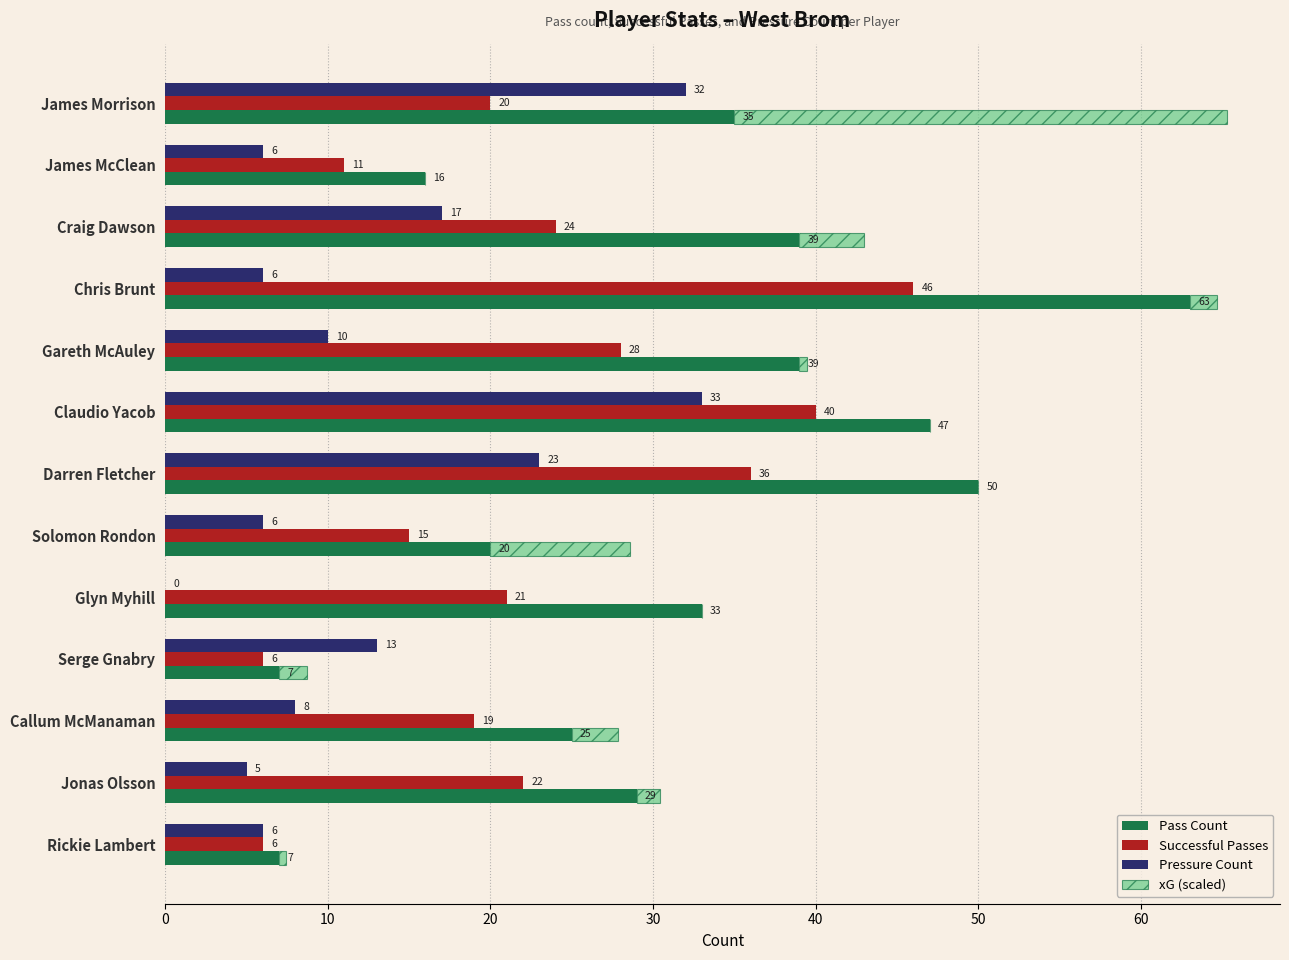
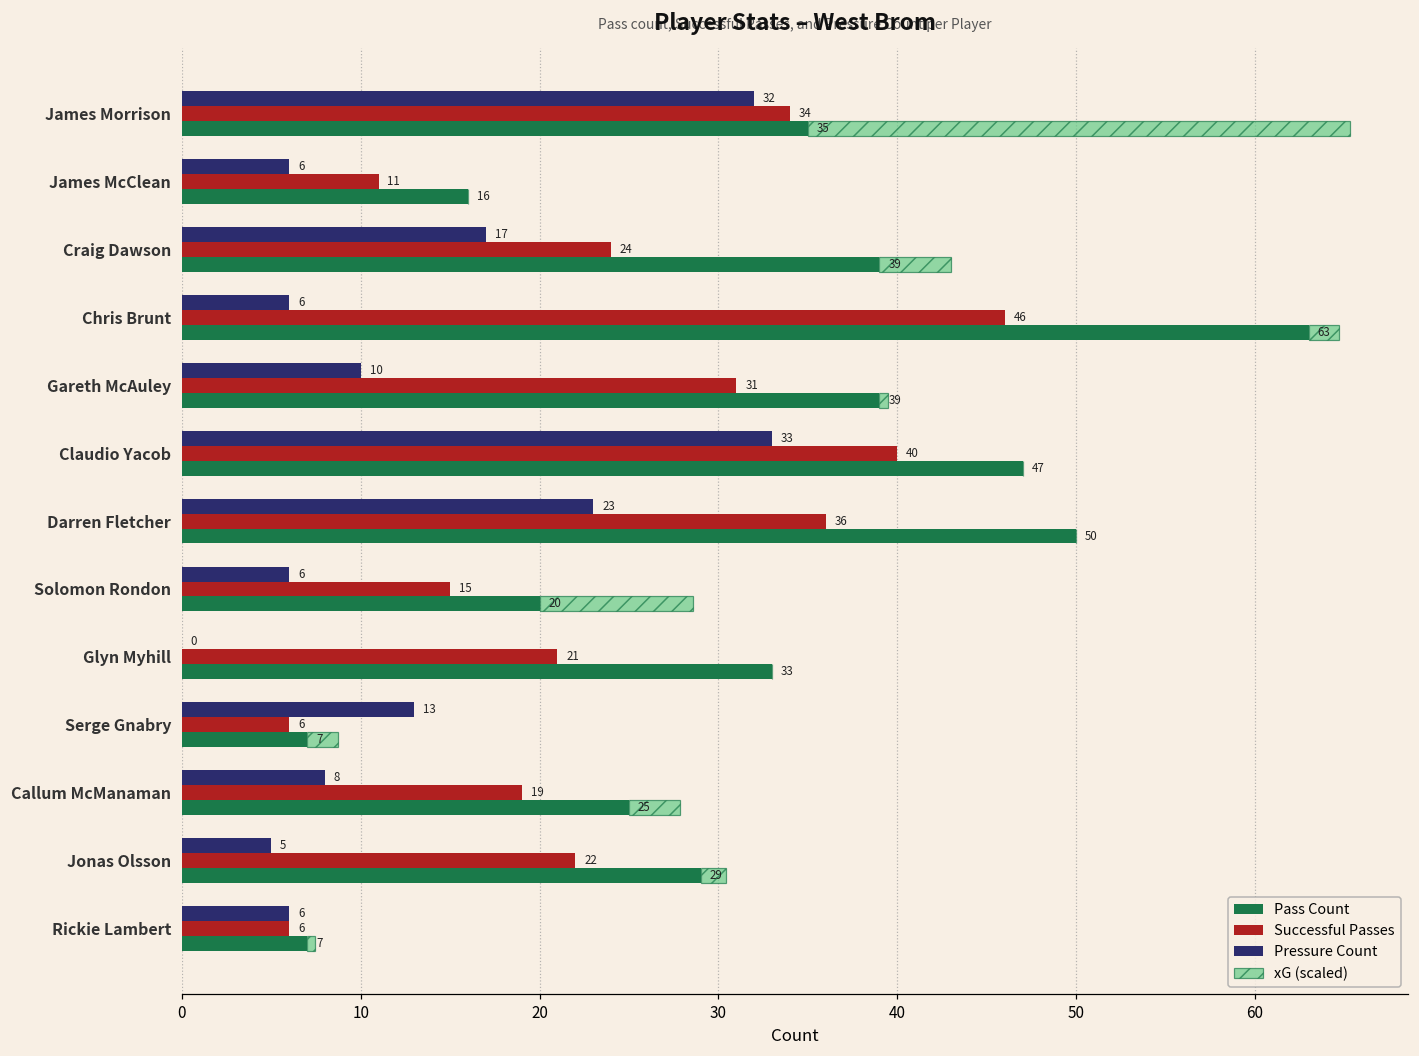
  {
    "Pass Count": {
      "James Morrison": 35,
      "James McClean": 16,
      "Craig Dawson": 39,
      "Chris Brunt": 63,
      "Gareth McAuley": 39,
      "Claudio Yacob": 47,
      "Darren Fletcher": 50,
      "Solomon Rondon": 20,
      "Glyn Myhill": 33,
      "Serge Gnabry": 7,
      "Callum McManaman": 25,
      "Jonas Olsson": 29,
      "Rickie Lambert": 7
    },
    "Successful Passes": {
-     "James Morrison": 20,
+     "James Morrison": 34,
      "James McClean": 11,
      "Craig Dawson": 24,
      "Chris Brunt": 46,
-     "Gareth McAuley": 28,
+     "Gareth McAuley": 31,
      "Claudio Yacob": 40,
      "Darren Fletcher": 36,
      "Solomon Rondon": 15,
      "Glyn Myhill": 21,
      "Serge Gnabry": 6,
      "Callum McManaman": 19,
      "Jonas Olsson": 22,
      "Rickie Lambert": 6
    },
    "Pressure Count": {
      "James Morrison": 32,
      "James McClean": 6,
      "Craig Dawson": 17,
      "Chris Brunt": 6,
      "Gareth McAuley": 10,
      "Claudio Yacob": 33,
      "Darren Fletcher": 23,
      "Solomon Rondon": 6,
      "Glyn Myhill": 0,
      "Serge Gnabry": 13,
      "Callum McManaman": 8,
      "Jonas Olsson": 5,
      "Rickie Lambert": 6
    }
  }
